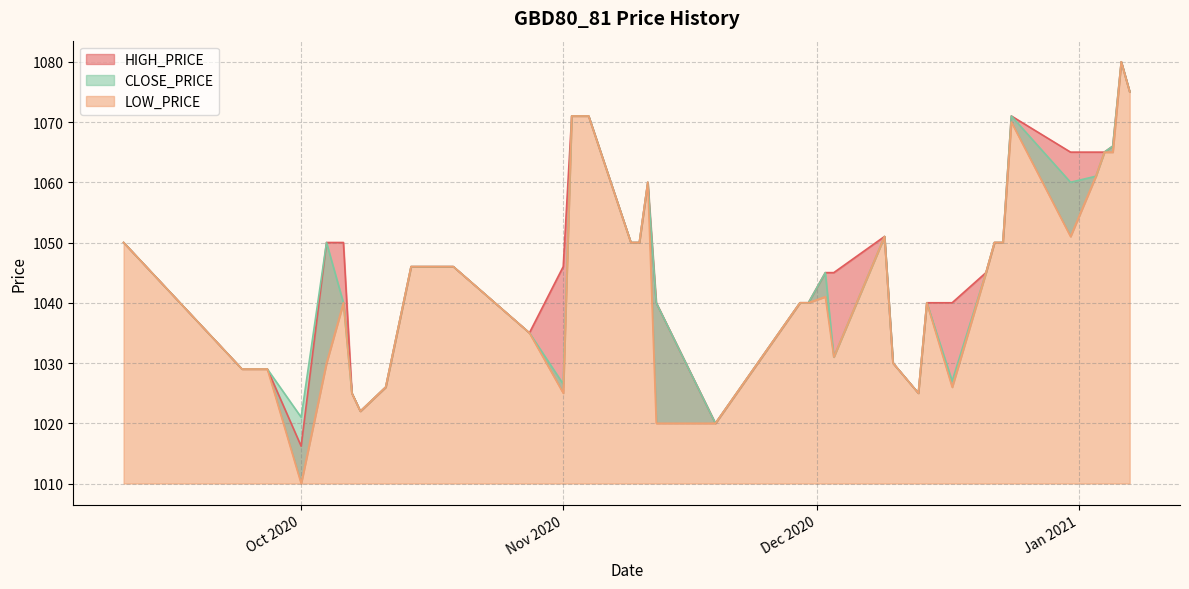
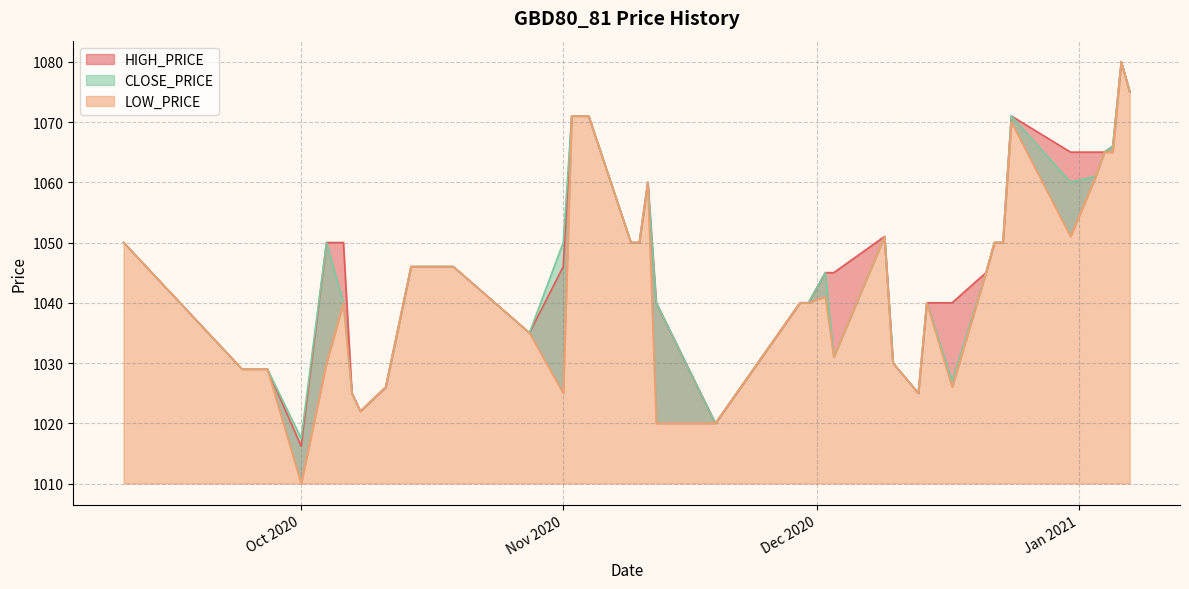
  {
    "HIGH_PRICE": {
      "Oct 2020": 1016,
      "Nov 2020": 1046
    },
    "CLOSE_PRICE": {
-     "Oct 2020": 1021,
-     "Nov 2020": 1027
+     "Oct 2020": 1018,
+     "Nov 2020": 1050
    },
    "LOW_PRICE": {
      "Oct 2020": 1010,
      "Nov 2020": 1025
    }
  }
